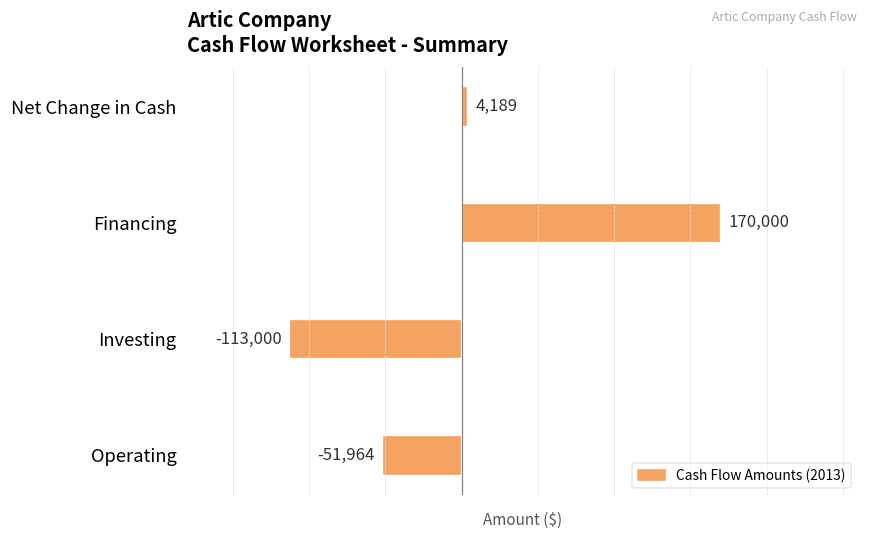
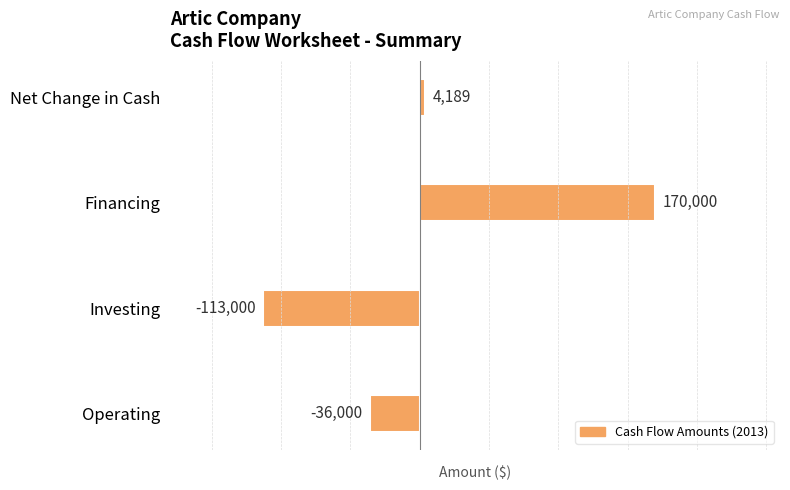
  {
    "Net Change in Cash": "4,189",
    "Financing": "170,000",
    "Investing": "-113,000",
-   "Operating": "-51,964"
+   "Operating": "-36,000"
  }
